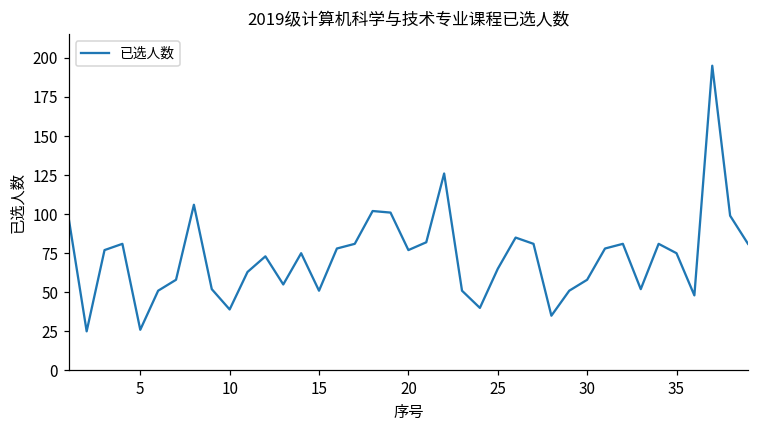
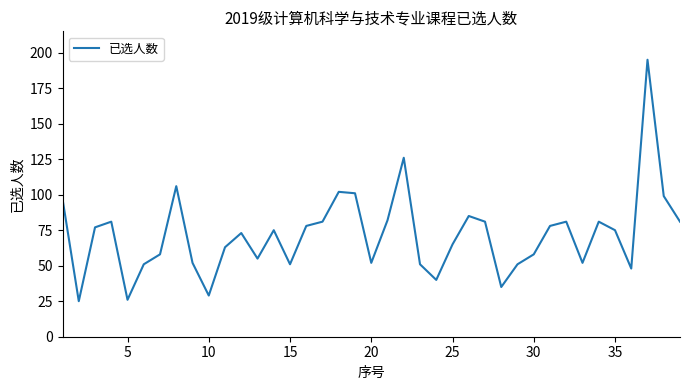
  {
    "5": 26,
-   "10": 39,
+   "10": 29,
    "15": 51,
-   "20": 77,
+   "20": 52,
    "25": 65,
    "30": 58,
    "35": 75
  }
